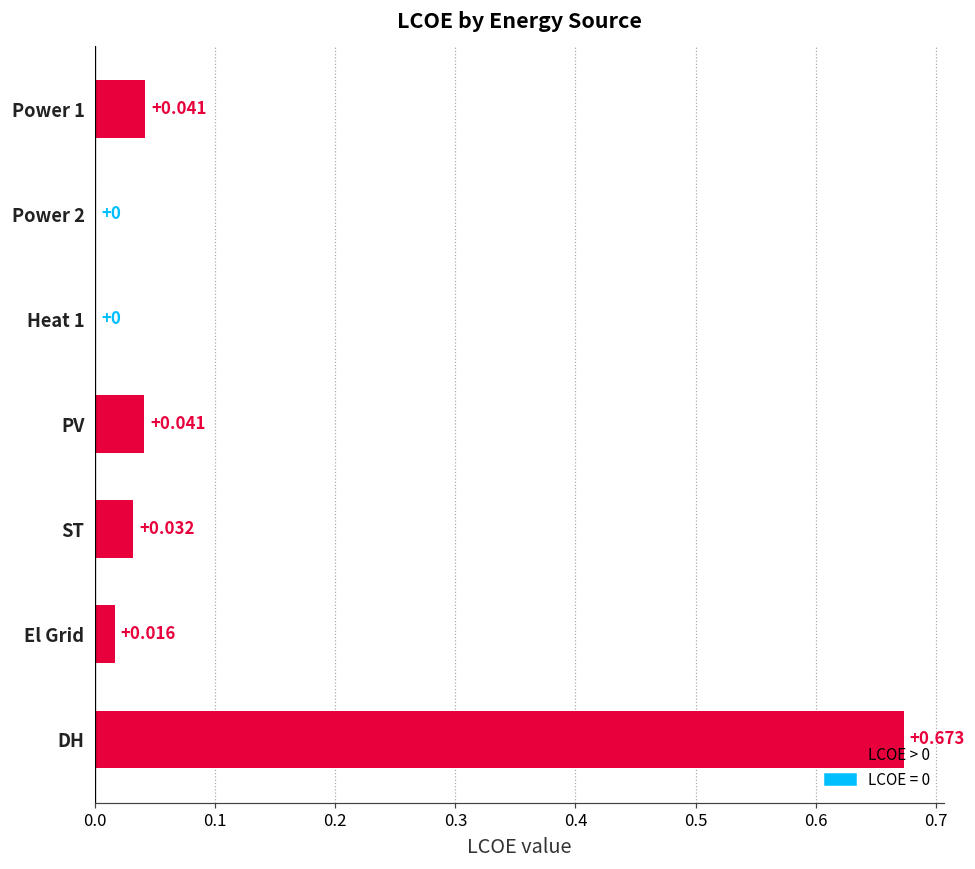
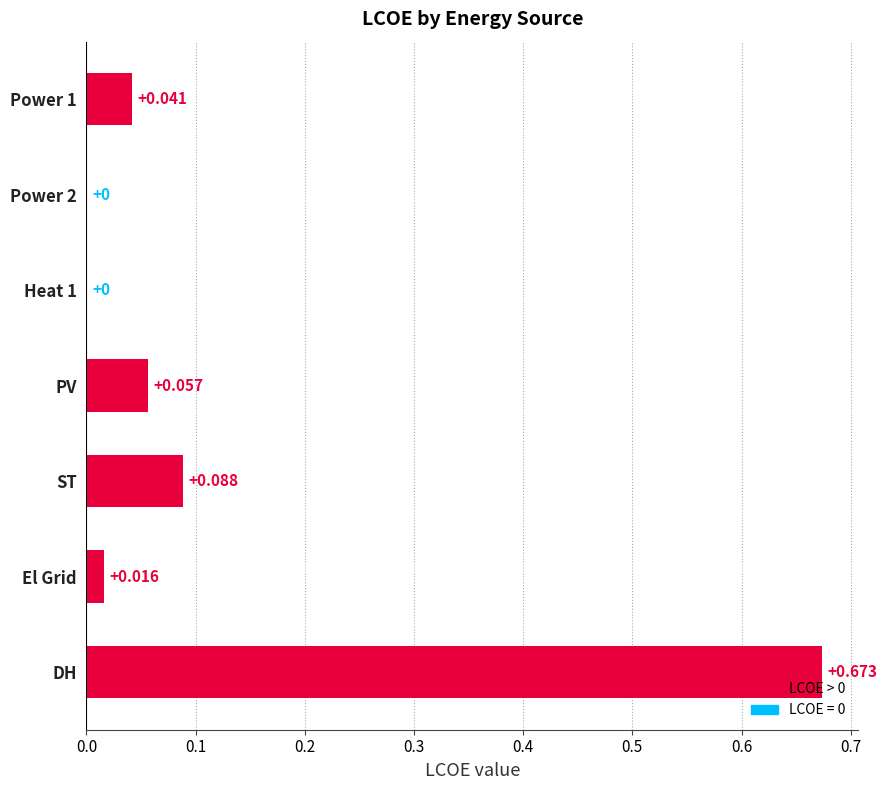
  {
    "Power 1": "+0.041",
    "Power 2": "+0",
    "Heat 1": "+0",
-   "PV": "+0.041",
-   "ST": "+0.032",
+   "PV": "+0.057",
+   "ST": "+0.088",
    "El Grid": "+0.016",
    "DH": "+0.673"
  }
